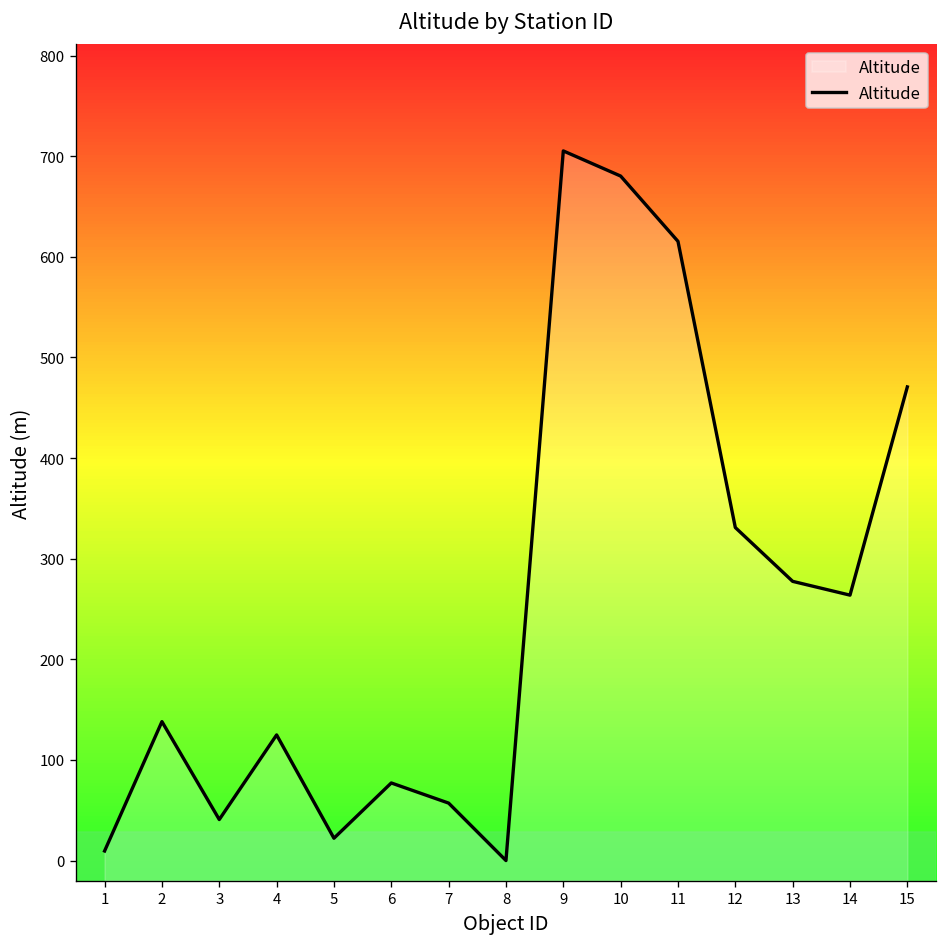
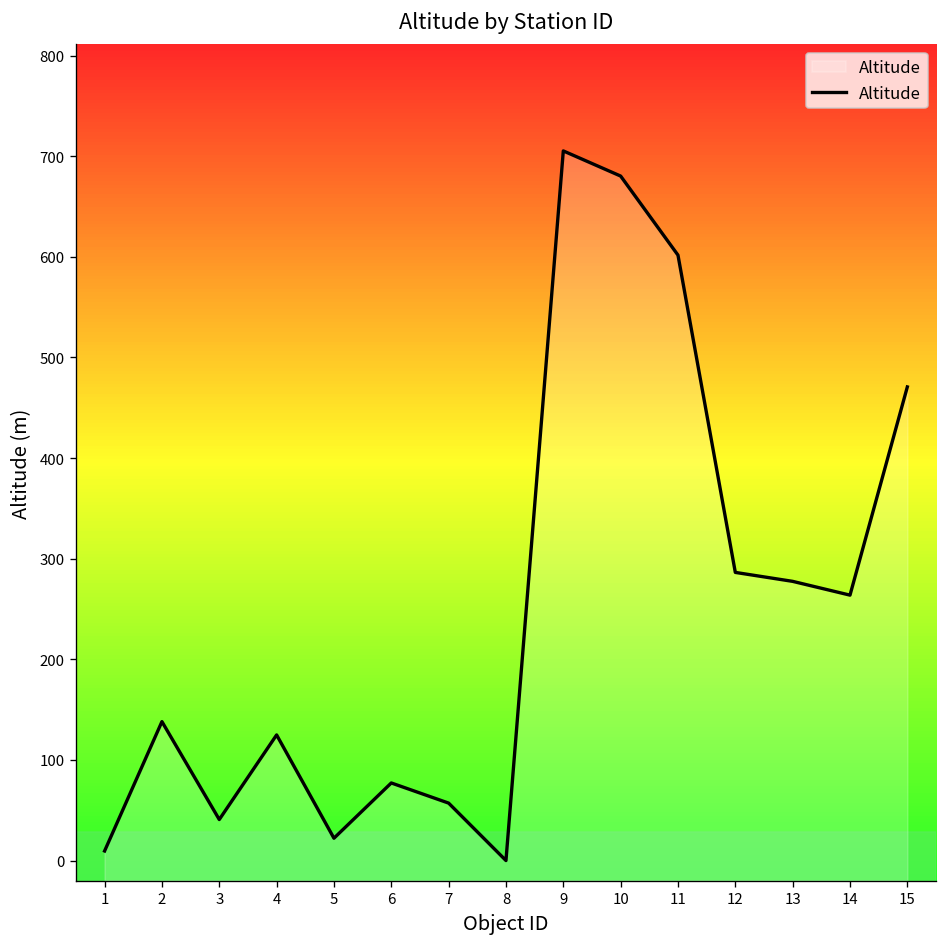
  {
    "2": 140,
    "3": 40,
    "4": 120,
    "6": 80,
    "7": 60,
    "9": 710,
    "10": 680,
-   "11": 620,
-   "12": 330,
+   "11": 600,
+   "12": 290,
    "13": 280,
    "14": 260,
    "15": 470
  }
